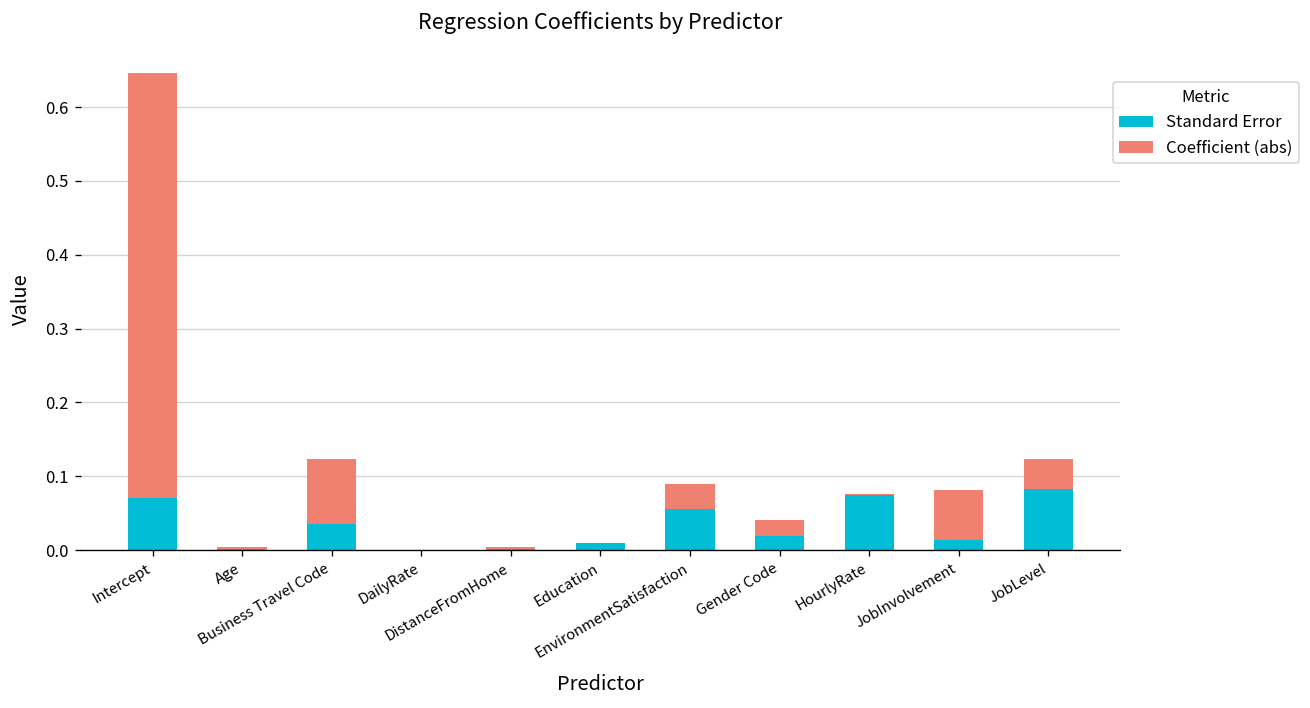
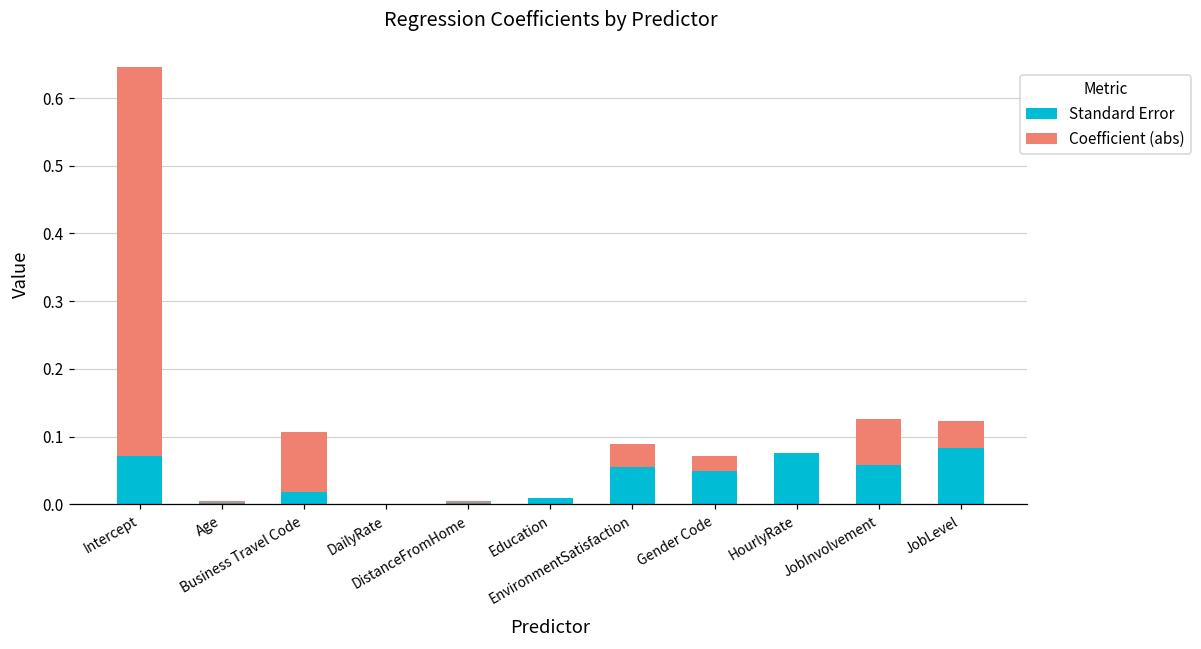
  {
    "Standard Error": {
      "Intercept": 0.07,
-     "Business Travel Code": 0.04,
+     "Business Travel Code": 0.02,
      "Education": 0.01,
      "EnvironmentSatisfaction": 0.06,
-     "Gender Code": 0.02,
+     "Gender Code": 0.05,
      "HourlyRate": 0.08,
-     "JobInvolvement": 0.01,
+     "JobInvolvement": 0.06,
      "JobLevel": 0.08
    },
    "Coefficient (abs)": {
      "Intercept": 0.58,
      "Business Travel Code": 0.09,
      "EnvironmentSatisfaction": 0.03,
      "Gender Code": 0.02,
      "JobInvolvement": 0.07,
      "JobLevel": 0.04
    }
  }
